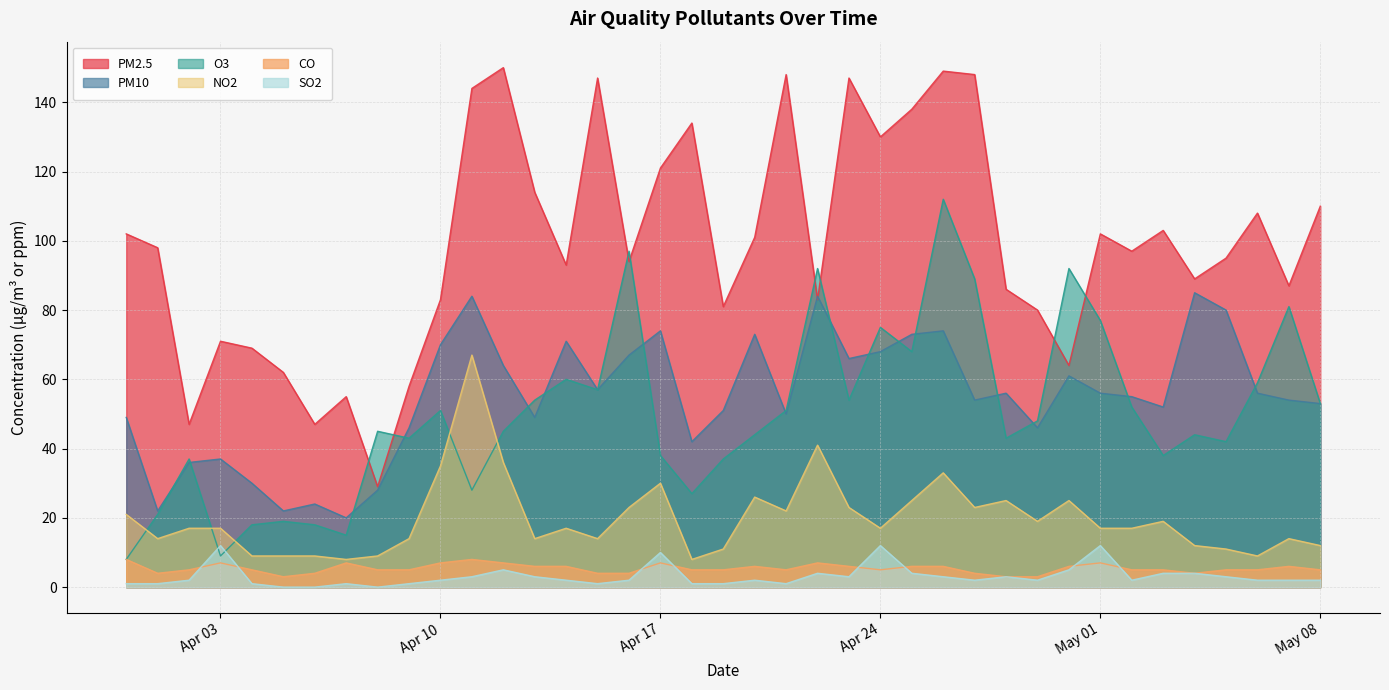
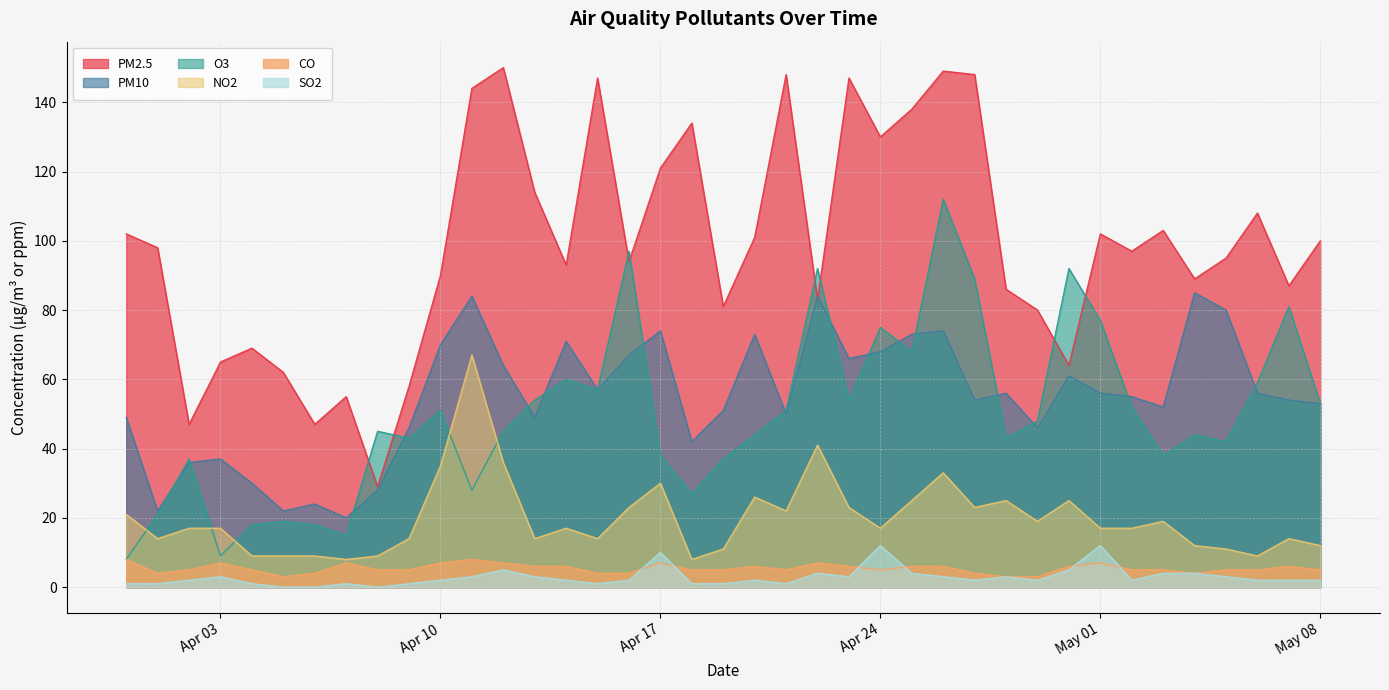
  {
    "PM2.5": {
-     "Apr 03": 71,
-     "Apr 10": 83,
+     "Apr 03": 65,
+     "Apr 10": 90,
      "Apr 17": 121,
      "Apr 24": 130,
      "May 01": 102,
-     "May 08": 110
+     "May 08": 100
    },
    "SO2": {
-     "Apr 03": 12,
+     "Apr 03": 3,
      "Apr 10": 2,
      "Apr 17": 10,
      "Apr 24": 12,
      "May 01": 12,
      "May 08": 2
    }
  }
